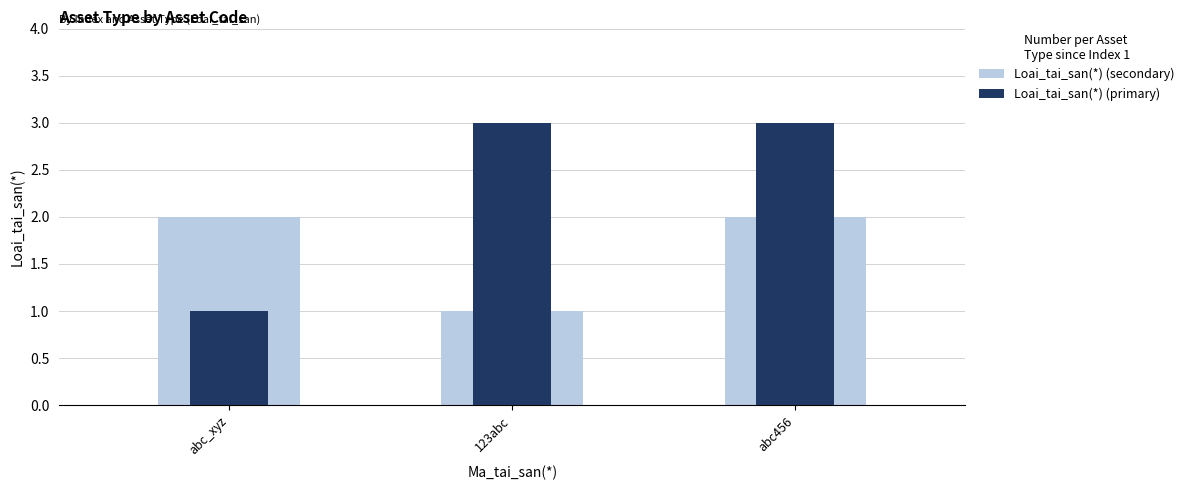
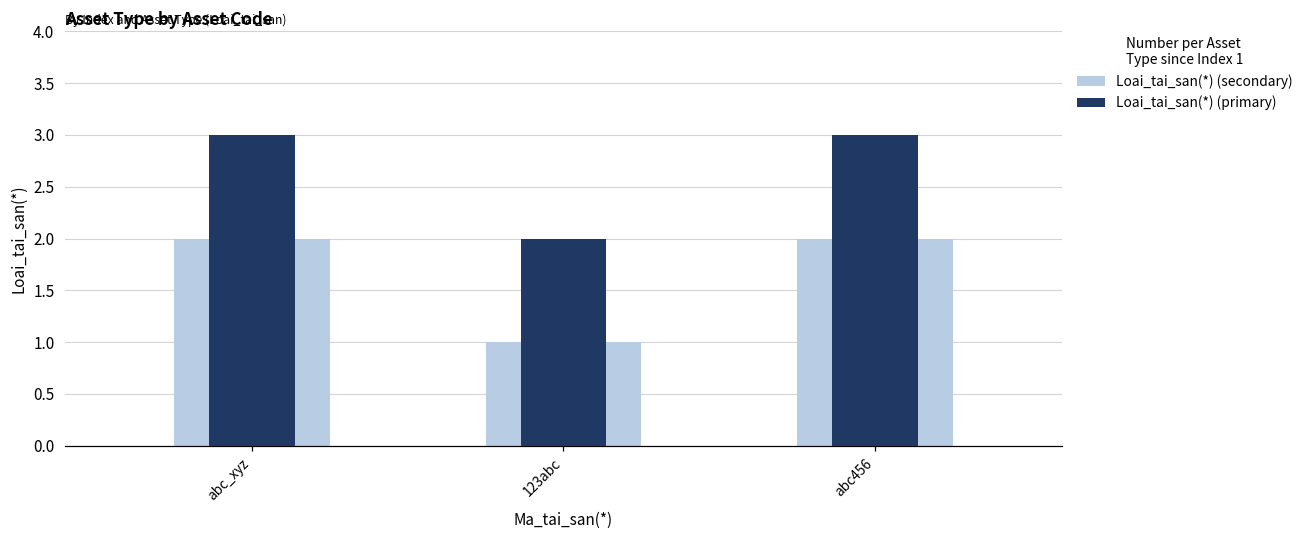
  {
    "Loai_tai_san(*) (primary)": {
-     "abc_xyz": 1,
-     "123abc": 3,
+     "abc_xyz": 3,
+     "123abc": 2,
      "abc456": 3
    }
  }
